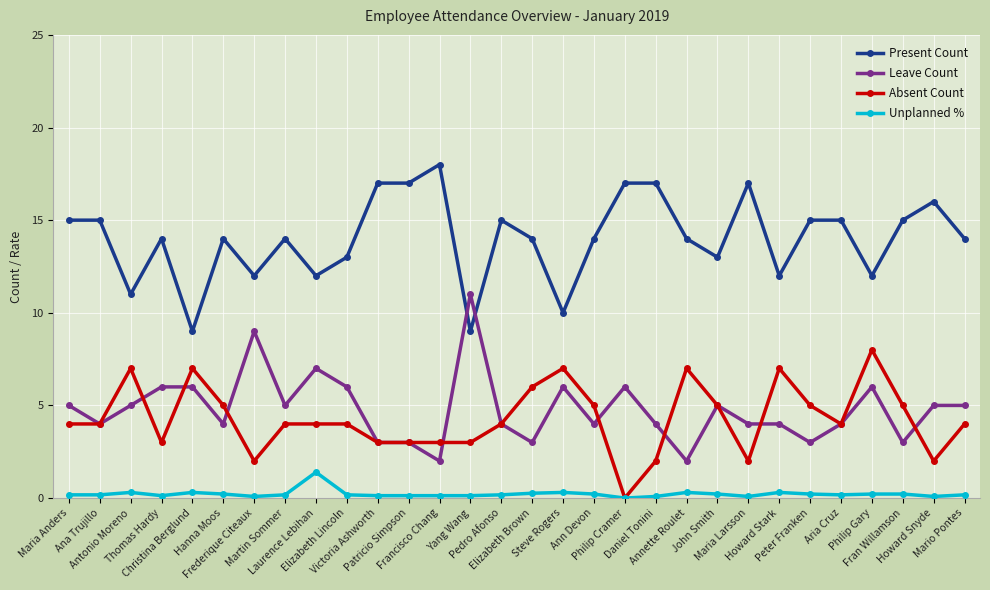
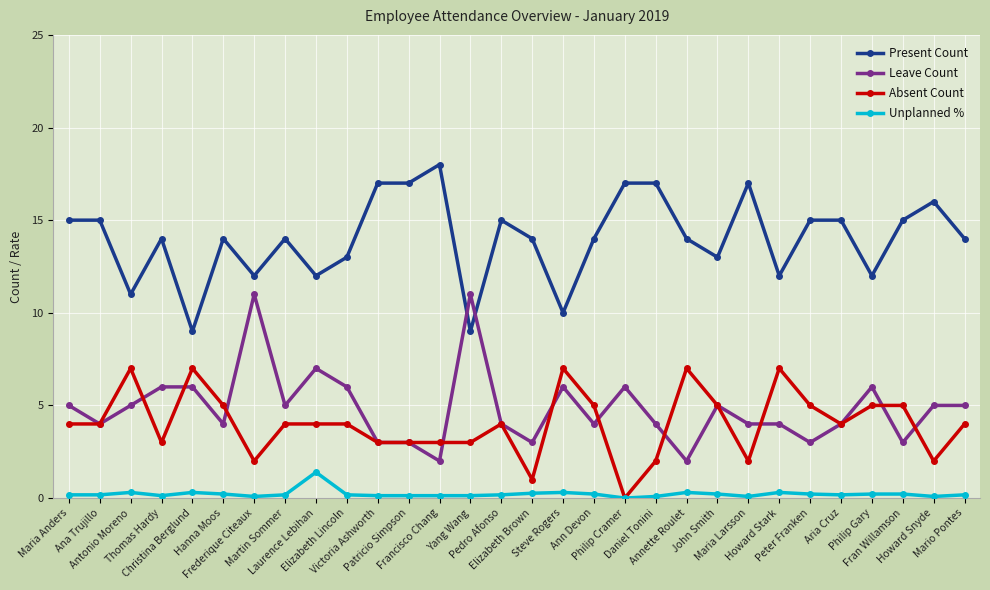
  {
    "Present Count": {
      "Maria Anders": 15,
      "Ana Trujillo": 15,
      "Antonio Moreno": 11,
      "Thomas Hardy": 14,
      "Christina Berglund": 9,
      "Hanna Moos": 14,
      "Frederique Citeaux": 12,
      "Martin Sommer": 14,
      "Laurence Lebihan": 12,
      "Elizabeth Lincoln": 13,
      "Victoria Ashworth": 17,
      "Patricio Simpson": 17,
      "Francisco Chang": 18,
      "Yang Wang": 9,
      "Pedro Afonso": 15,
      "Elizabeth Brown": 14,
      "Steve Rogers": 10,
      "Ann Devon": 14,
      "Philip Cramer": 17,
      "Daniel Tonini": 17,
      "Annette Roulet": 14,
      "John Smith": 13,
      "Maria Larsson": 17,
      "Howard Stark": 12,
      "Peter Franken": 15,
      "Aria Cruz": 15,
      "Philip Gary": 12,
      "Fran Willamson": 15,
      "Howard Snyde": 16,
      "Mario Pontes": 14
    },
    "Leave Count": {
      "Maria Anders": 5,
      "Antonio Moreno": 5,
      "Thomas Hardy": 6,
      "Christina Berglund": 6,
      "Hanna Moos": 4,
-     "Frederique Citeaux": 9,
+     "Frederique Citeaux": 11,
      "Martin Sommer": 5,
      "Laurence Lebihan": 7,
      "Elizabeth Lincoln": 6,
      "Francisco Chang": 2,
      "Yang Wang": 11,
      "Elizabeth Brown": 3,
      "Steve Rogers": 6,
      "Ann Devon": 4,
      "Philip Cramer": 6,
      "Daniel Tonini": 4,
      "Annette Roulet": 2,
      "Maria Larsson": 4,
      "Howard Stark": 4,
      "Peter Franken": 3,
      "Philip Gary": 6,
      "Fran Willamson": 3,
      "Howard Snyde": 5,
      "Mario Pontes": 5
    },
    "Absent Count": {
      "Maria Anders": 4,
      "Antonio Moreno": 7,
      "Thomas Hardy": 3,
      "Christina Berglund": 7,
      "Hanna Moos": 5,
      "Frederique Citeaux": 2,
      "Martin Sommer": 4,
      "Laurence Lebihan": 4,
      "Elizabeth Lincoln": 4,
      "Francisco Chang": 3,
      "Yang Wang": 3,
-     "Elizabeth Brown": 6,
+     "Elizabeth Brown": 1,
      "Steve Rogers": 7,
      "Ann Devon": 5,
      "Daniel Tonini": 2,
      "Annette Roulet": 7,
      "Maria Larsson": 2,
      "Howard Stark": 7,
      "Peter Franken": 5,
-     "Philip Gary": 8,
+     "Philip Gary": 5,
      "Fran Willamson": 5,
      "Howard Snyde": 2,
      "Mario Pontes": 4
    },
    "Unplanned %": {
      "Maria Anders": 0.2,
      "Ana Trujillo": 0.2,
      "Antonio Moreno": 0.3,
      "Thomas Hardy": 0,
      "Christina Berglund": 0.3,
      "Hanna Moos": 0.2,
      "Frederique Citeaux": 0,
      "Martin Sommer": 0.2,
      "Laurence Lebihan": 1.4,
      "Elizabeth Lincoln": 0.2,
      "Victoria Ashworth": 0,
      "Patricio Simpson": 0,
      "Francisco Chang": 0,
      "Yang Wang": 0,
      "Pedro Afonso": 0.2,
      "Elizabeth Brown": 0.3,
      "Steve Rogers": 0.3,
      "Ann Devon": 0.2,
      "Daniel Tonini": 0,
      "Annette Roulet": 0.3,
      "John Smith": 0.2,
      "Maria Larsson": 0,
      "Howard Stark": 0.3,
      "Peter Franken": 0.2,
      "Aria Cruz": 0.2,
      "Philip Gary": 0.2,
      "Fran Willamson": 0.2,
      "Howard Snyde": 0,
      "Mario Pontes": 0.2
    }
  }
